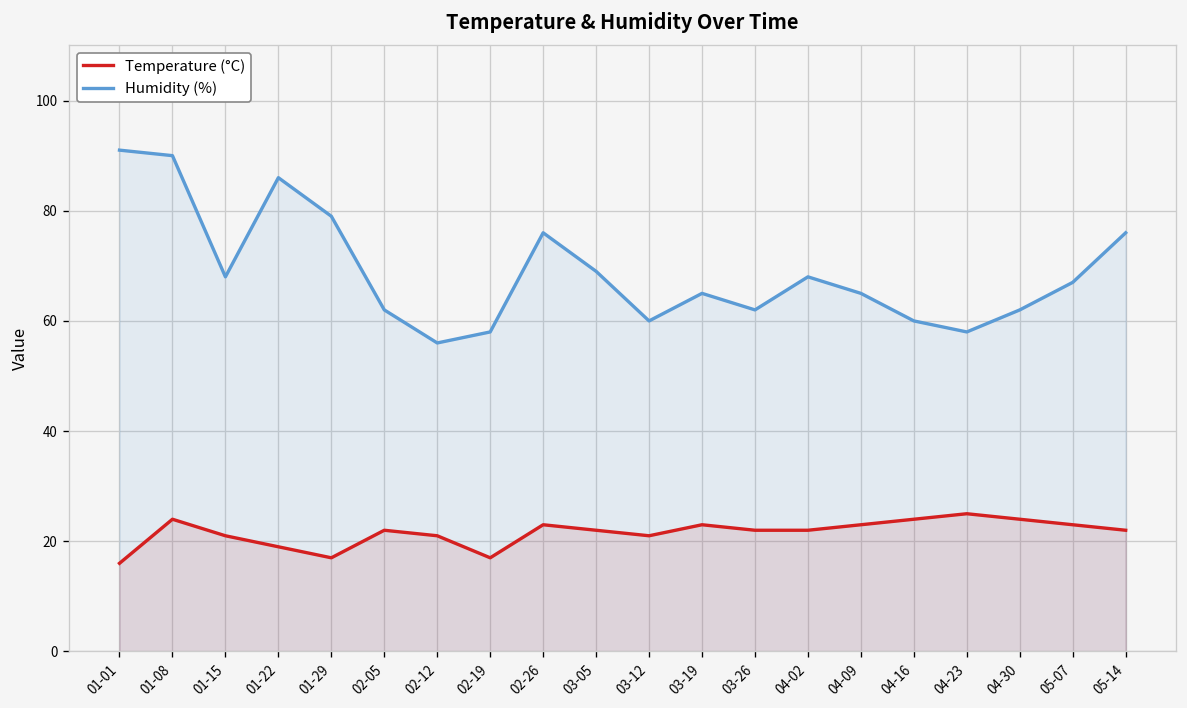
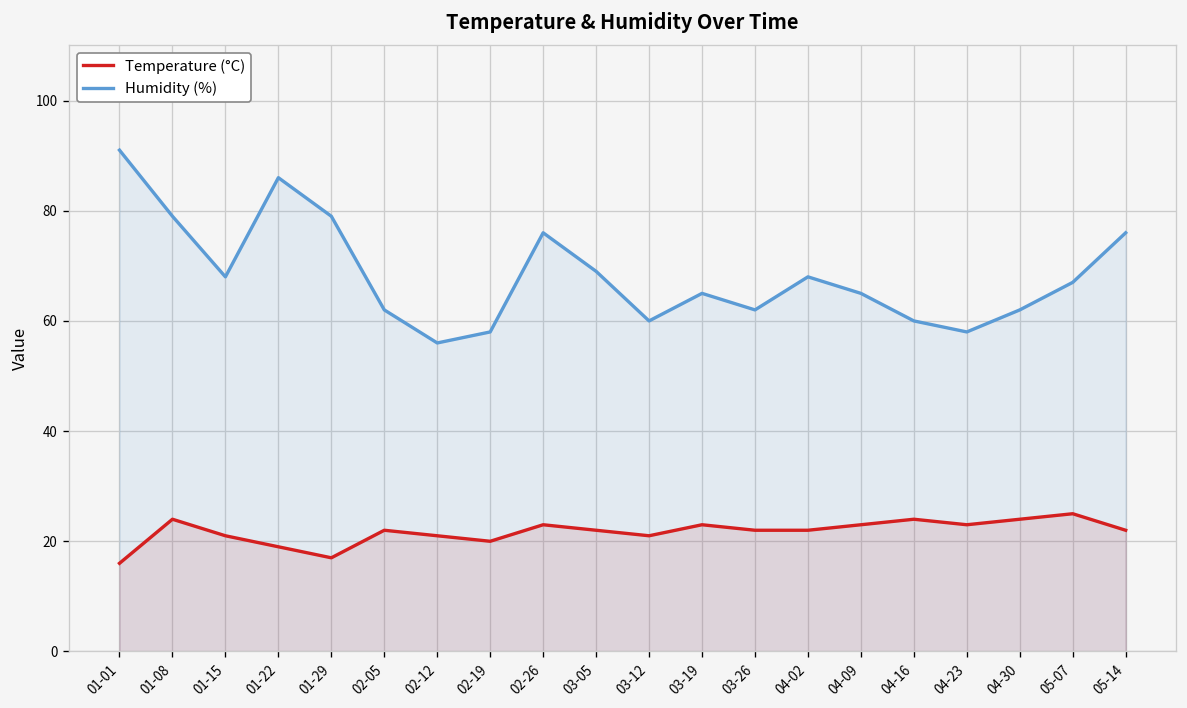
  {
    "Temperature (°C)": {
      "01-01": 16,
      "01-08": 24,
      "01-15": 21,
      "01-22": 19,
      "01-29": 17,
      "02-05": 22,
      "02-12": 21,
-     "02-19": 17,
+     "02-19": 20,
      "02-26": 23,
      "03-05": 22,
      "03-12": 21,
      "03-19": 23,
      "03-26": 22,
      "04-02": 22,
      "04-09": 23,
      "04-16": 24,
-     "04-23": 25,
+     "04-23": 23,
      "04-30": 24,
-     "05-07": 23,
+     "05-07": 25,
      "05-14": 22
    },
    "Humidity (%)": {
      "01-01": 91,
-     "01-08": 90,
+     "01-08": 79,
      "01-15": 68,
      "01-22": 86,
      "01-29": 79,
      "02-05": 62,
      "02-12": 56,
      "02-19": 58,
      "02-26": 76,
      "03-05": 69,
      "03-12": 60,
      "03-19": 65,
      "03-26": 62,
      "04-02": 68,
      "04-09": 65,
      "04-16": 60,
      "04-23": 58,
      "04-30": 62,
      "05-07": 67,
      "05-14": 76
    }
  }
